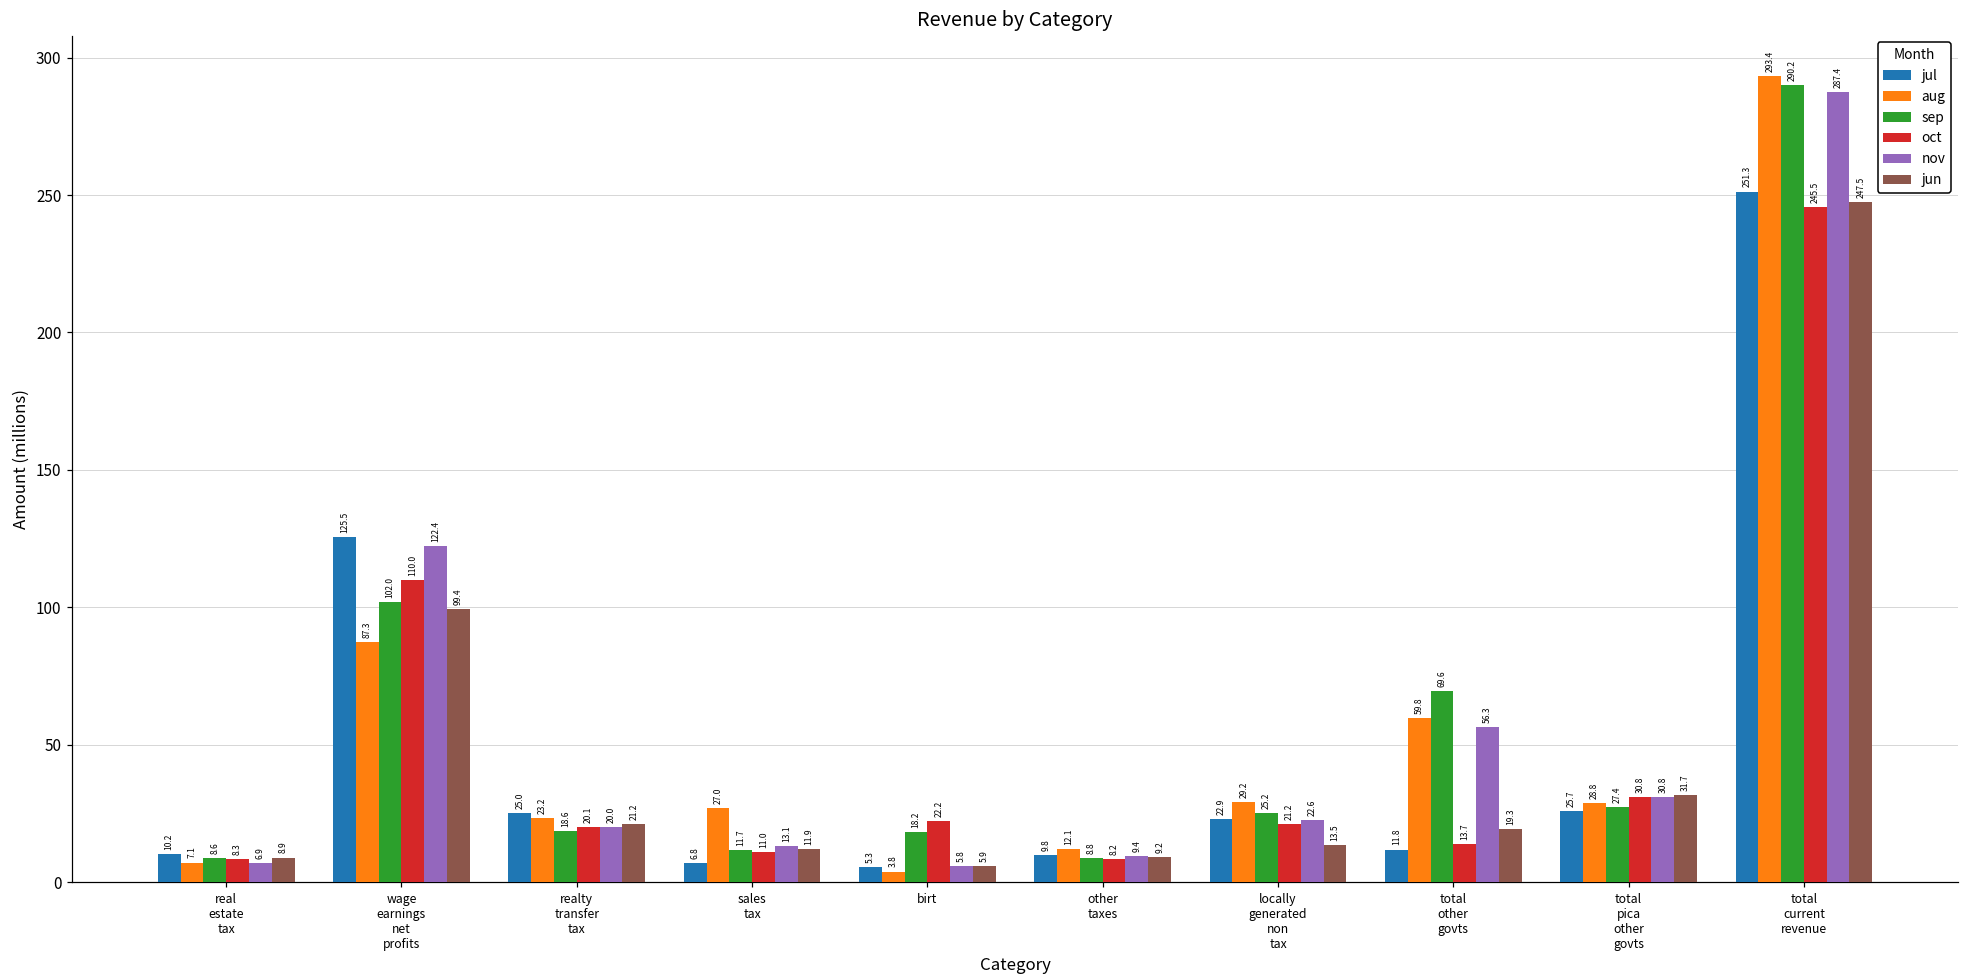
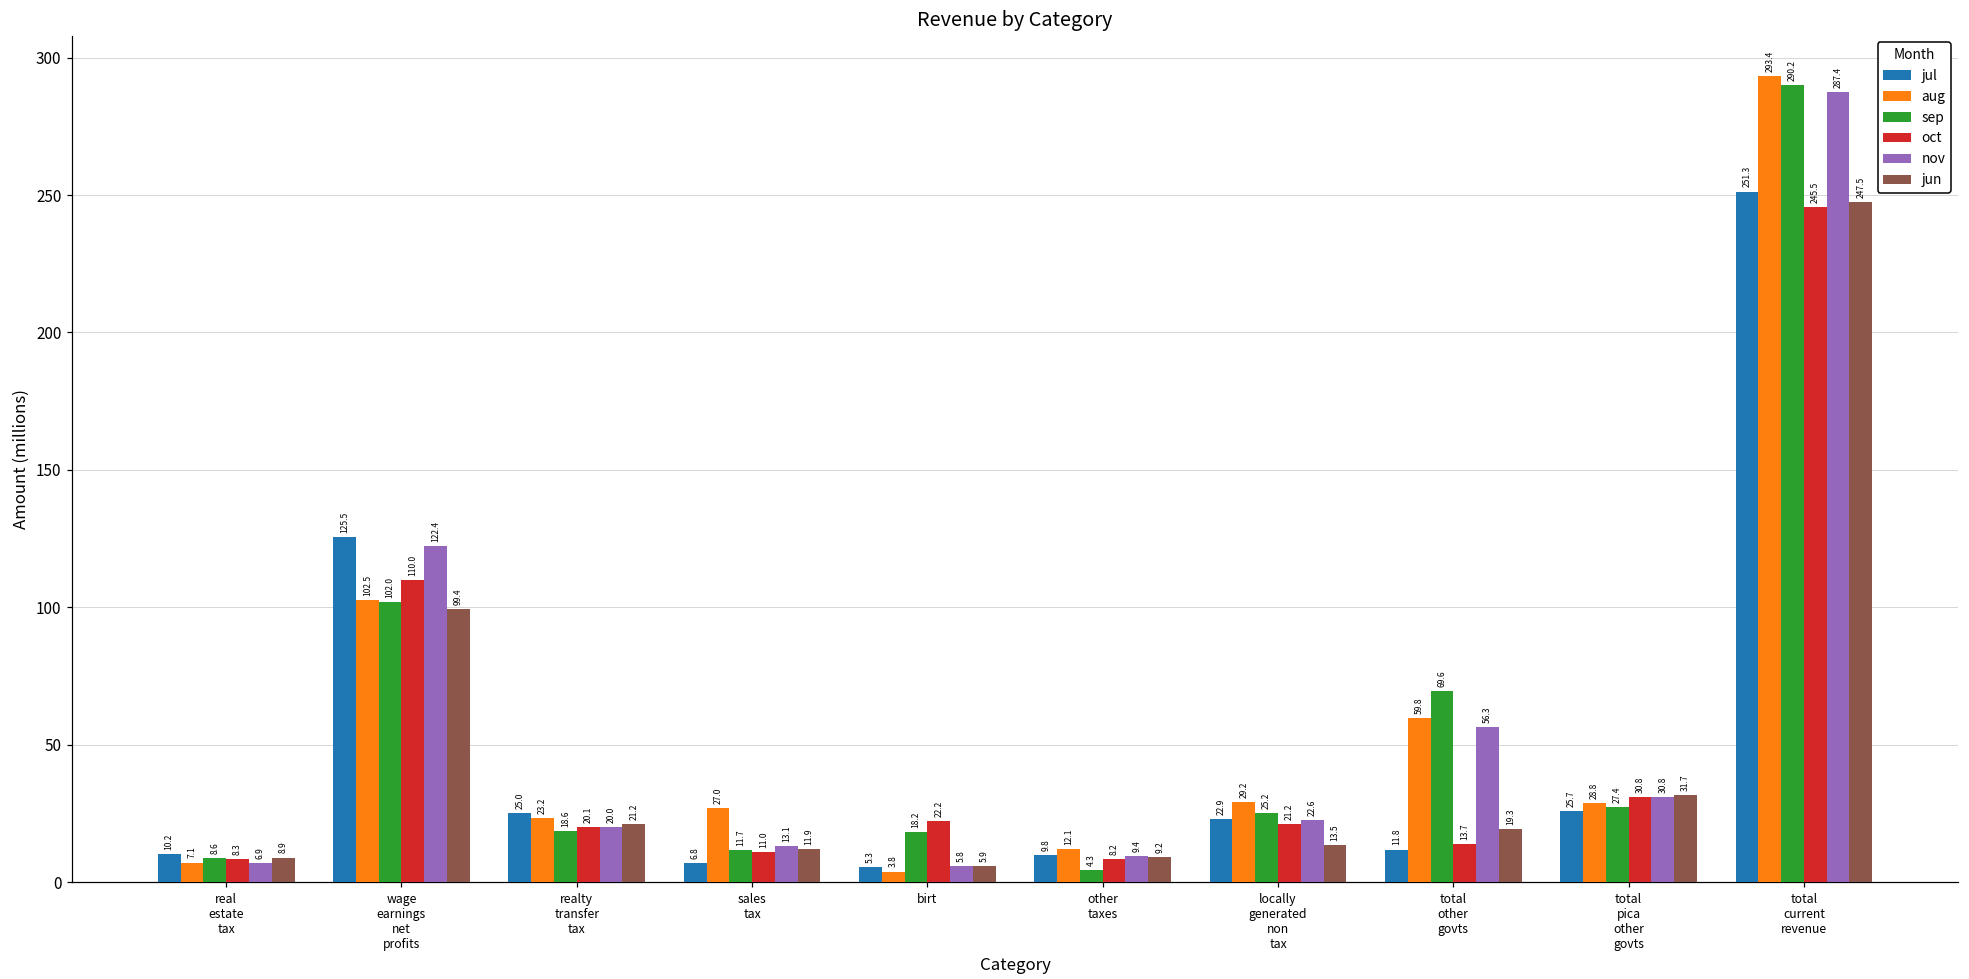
  {
    "jul": {
      "real estate tax": 10.2,
      "wage earnings net profits": 125.5,
      "realty transfer tax": 25.0,
      "sales tax": 6.8,
      "birt": 5.3,
      "other taxes": 9.8,
      "locally generated non tax": 22.9,
      "total other govts": 11.8,
      "total pica other govts": 25.7,
      "total current revenue": 251.3
    },
    "aug": {
      "real estate tax": 7.1,
-     "wage earnings net profits": 87.3,
+     "wage earnings net profits": 102.5,
      "realty transfer tax": 23.2,
      "sales tax": 27.0,
      "birt": 3.8,
      "other taxes": 12.1,
      "locally generated non tax": 29.2,
      "total other govts": 59.8,
      "total pica other govts": 28.8,
      "total current revenue": 293.4
    },
    "sep": {
      "real estate tax": 8.6,
      "wage earnings net profits": 102.0,
      "realty transfer tax": 18.6,
      "sales tax": 11.7,
      "birt": 18.2,
-     "other taxes": 8.8,
+     "other taxes": 4.3,
      "locally generated non tax": 25.2,
      "total other govts": 69.6,
      "total pica other govts": 27.4,
      "total current revenue": 290.2
    },
    "oct": {
      "real estate tax": 8.3,
      "wage earnings net profits": 110.0,
      "realty transfer tax": 20.1,
      "sales tax": 11.0,
      "birt": 22.2,
      "other taxes": 8.2,
      "locally generated non tax": 21.2,
      "total other govts": 13.7,
      "total pica other govts": 30.8,
      "total current revenue": 245.5
    },
    "nov": {
      "real estate tax": 6.9,
      "wage earnings net profits": 122.4,
      "realty transfer tax": 20.0,
      "sales tax": 13.1,
      "birt": 5.8,
      "other taxes": 9.4,
      "locally generated non tax": 22.6,
      "total other govts": 56.3,
      "total pica other govts": 30.8,
      "total current revenue": 287.4
    },
    "jun": {
      "real estate tax": 8.9,
      "wage earnings net profits": 99.4,
      "realty transfer tax": 21.2,
      "sales tax": 11.9,
      "birt": 5.9,
      "other taxes": 9.2,
      "locally generated non tax": 13.5,
      "total other govts": 19.3,
      "total pica other govts": 31.7,
      "total current revenue": 247.5
    }
  }
